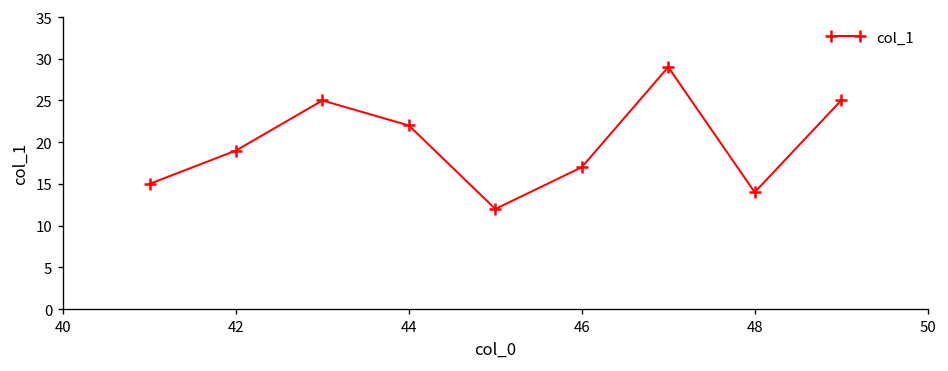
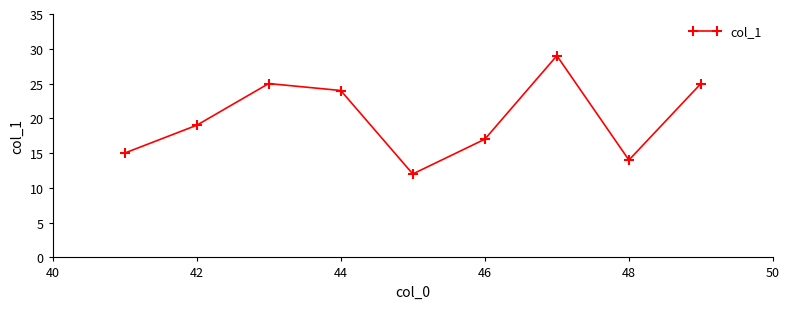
  {
    "42": 19,
-   "44": 22,
+   "44": 24,
    "46": 17,
    "48": 14
  }
